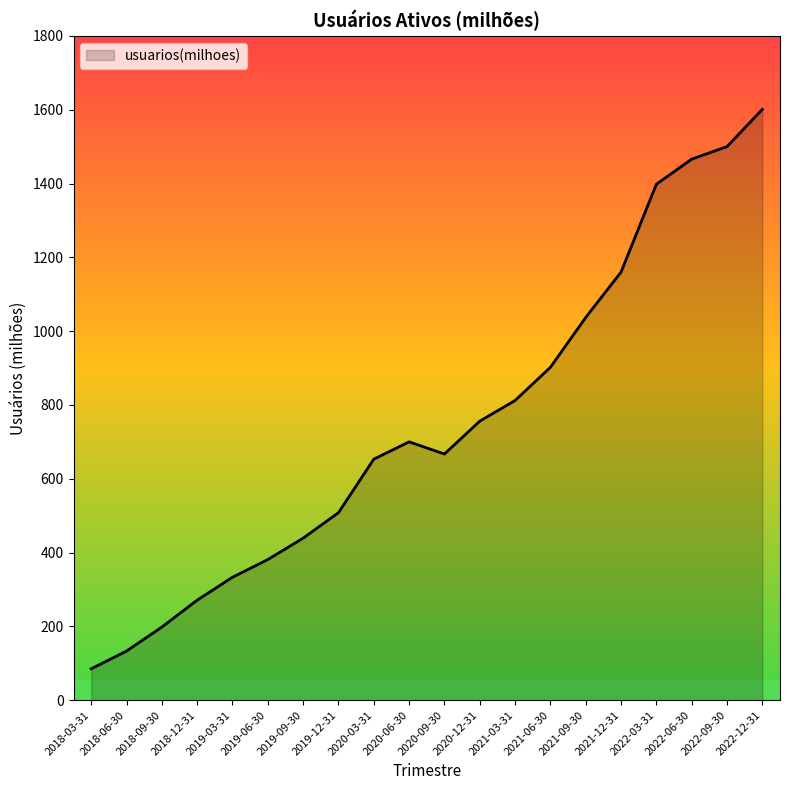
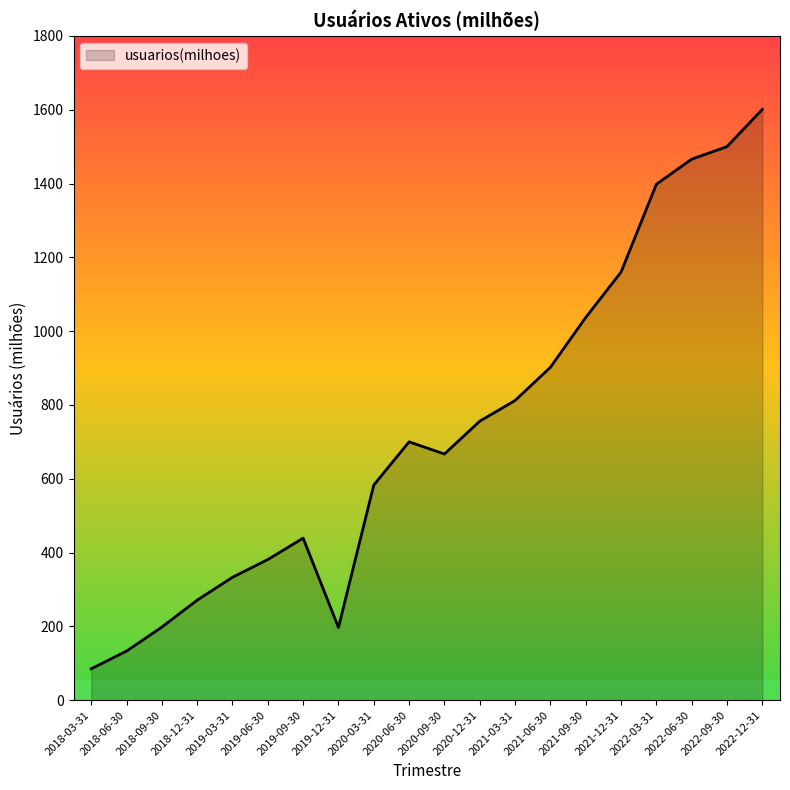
  {
    "2018-03-31": 90,
    "2018-06-30": 130,
    "2018-09-30": 200,
    "2018-12-31": 270,
    "2019-03-31": 330,
    "2019-06-30": 380,
    "2019-09-30": 440,
-   "2019-12-31": 510,
-   "2020-03-31": 650,
+   "2019-12-31": 200,
+   "2020-03-31": 580,
    "2020-06-30": 700,
    "2020-09-30": 670,
    "2020-12-31": 760,
    "2021-03-31": 810,
    "2021-06-30": 900,
    "2021-09-30": 1040,
    "2021-12-31": 1160,
    "2022-03-31": 1400,
    "2022-06-30": 1470,
    "2022-09-30": 1500,
    "2022-12-31": 1600
  }
